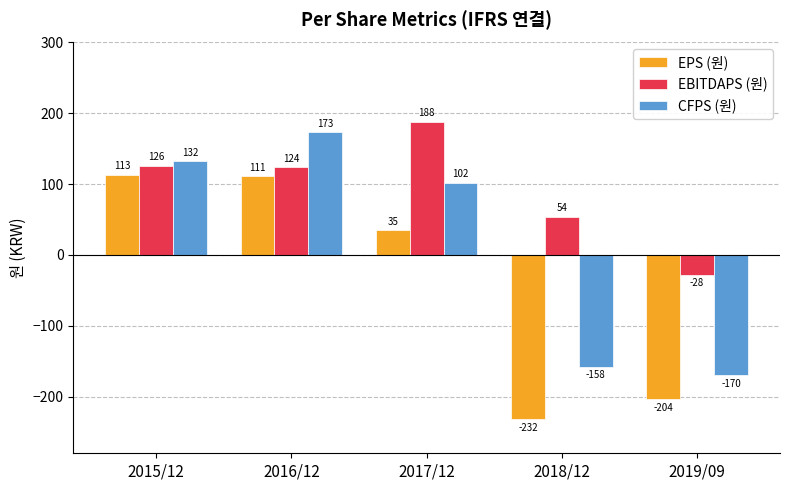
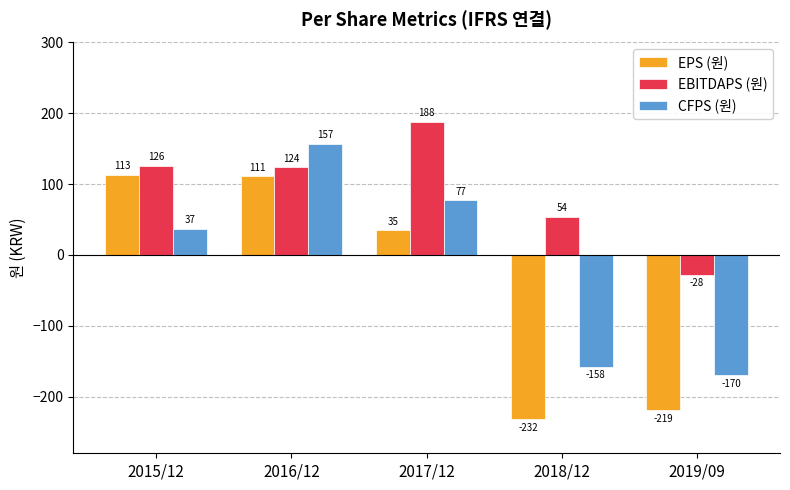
  {
    "EPS (원)": {
      "2015/12": 113,
      "2016/12": 111,
      "2017/12": 35,
      "2018/12": -232,
-     "2019/09": -204
+     "2019/09": -219
    },
    "EBITDAPS (원)": {
      "2015/12": 126,
      "2016/12": 124,
      "2017/12": 188,
      "2018/12": 54,
      "2019/09": -28
    },
    "CFPS (원)": {
-     "2015/12": 132,
-     "2016/12": 173,
-     "2017/12": 102,
+     "2015/12": 37,
+     "2016/12": 157,
+     "2017/12": 77,
      "2018/12": -158,
      "2019/09": -170
    }
  }
